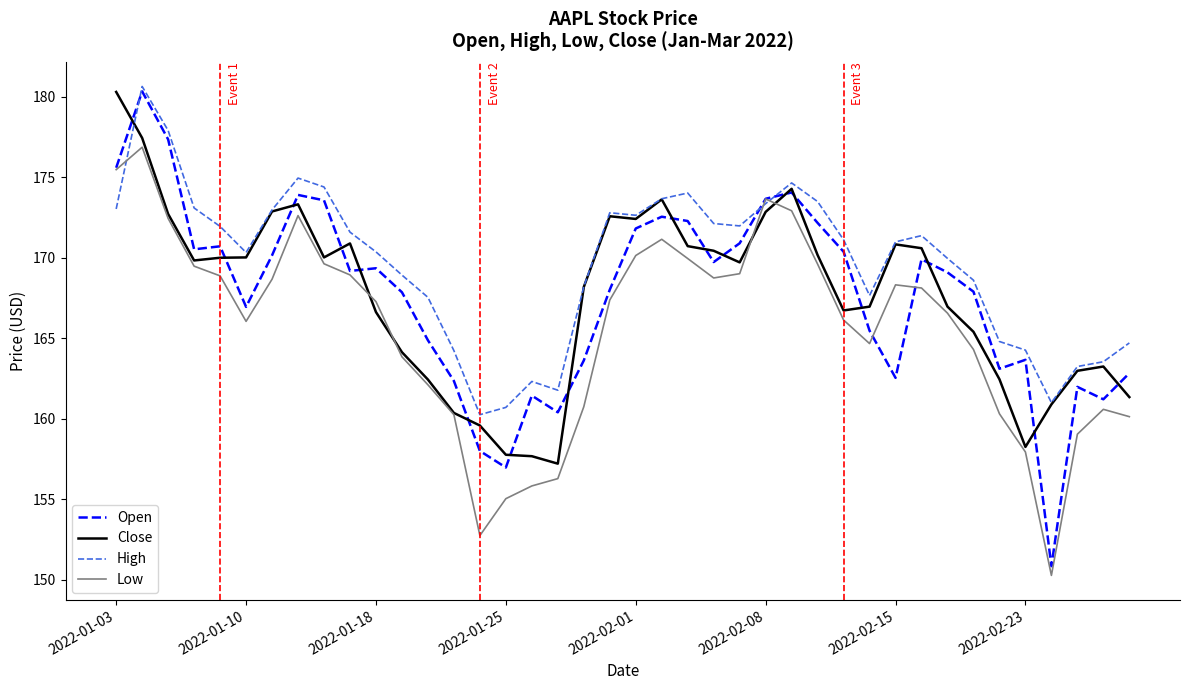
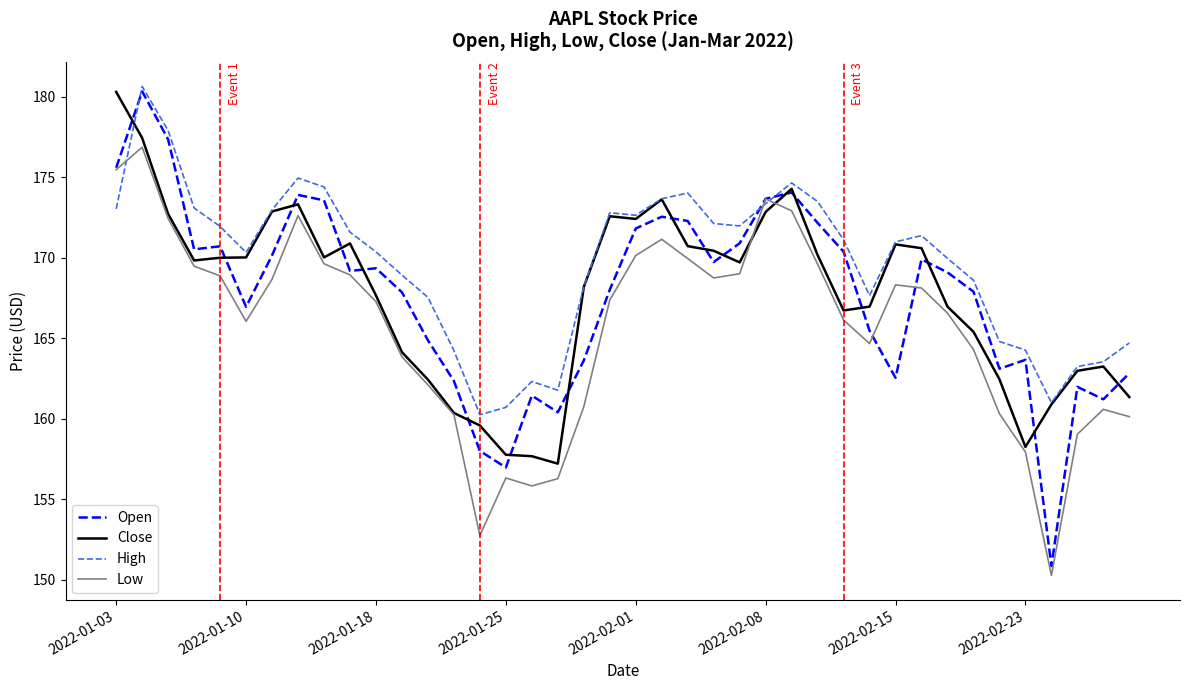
  {
    "Open": {
      "2022-01-10": 167.0,
      "2022-01-18": 169.4,
      "2022-01-25": 157.0,
      "2022-02-01": 171.8,
      "2022-02-15": 162.5,
      "2022-02-23": 163.7
    },
    "Close": {
      "2022-01-03": 180.3,
      "2022-01-10": 170.0,
-     "2022-01-18": 166.6,
+     "2022-01-18": 167.7,
      "2022-01-25": 157.8,
      "2022-02-01": 172.4,
      "2022-02-08": 172.9,
      "2022-02-15": 170.8,
      "2022-02-23": 158.3
    },
    "High": {
      "2022-01-03": 173.0,
      "2022-01-10": 170.3,
      "2022-01-18": 170.4,
      "2022-01-25": 160.7,
      "2022-02-01": 172.6,
      "2022-02-08": 173.4,
      "2022-02-15": 171.0,
      "2022-02-23": 164.3
    },
    "Low": {
      "2022-01-10": 166.1,
      "2022-01-18": 167.3,
-     "2022-01-25": 155.0,
+     "2022-01-25": 156.3,
      "2022-02-01": 170.1,
      "2022-02-15": 168.3,
      "2022-02-23": 157.9
    }
  }
